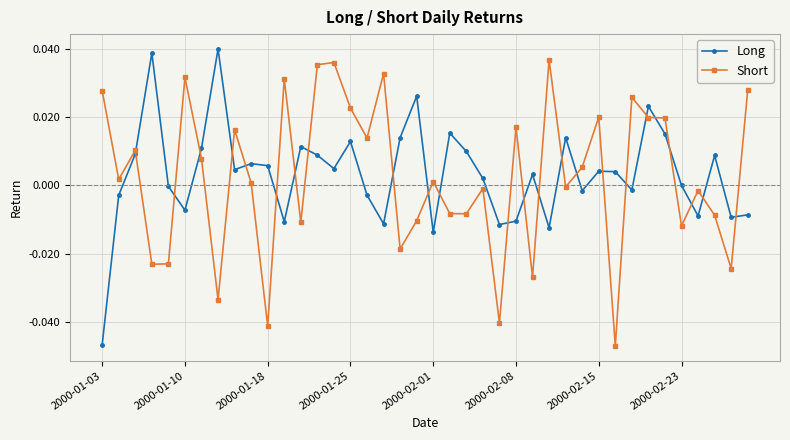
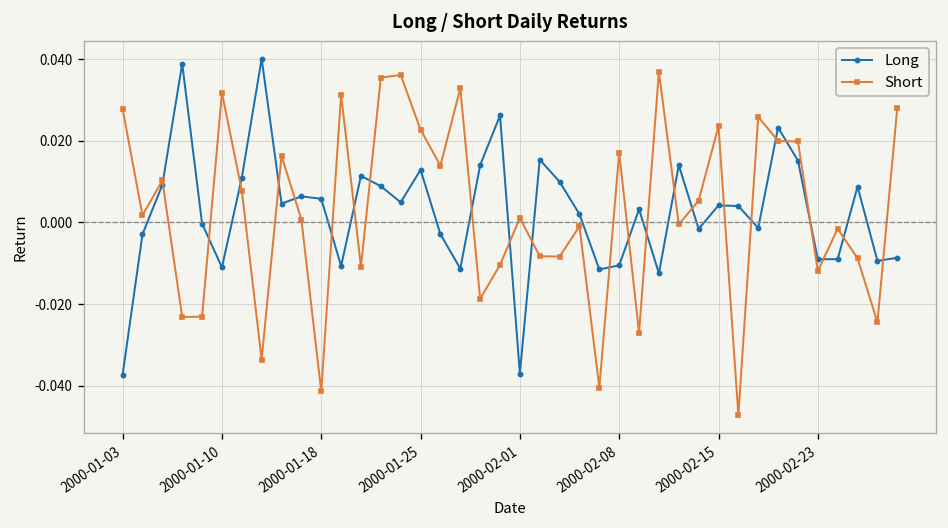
  {
    "Long": {
-     "2000-01-03": -0.047,
-     "2000-01-10": -0.007,
+     "2000-01-03": -0.037,
+     "2000-01-10": -0.011,
      "2000-01-18": 0.006,
      "2000-01-25": 0.013,
-     "2000-02-01": -0.014,
+     "2000-02-01": -0.037,
      "2000-02-08": -0.010,
      "2000-02-15": 0.004,
-     "2000-02-23": 0.000
+     "2000-02-23": -0.009
    },
    "Short": {
      "2000-01-03": 0.028,
      "2000-01-10": 0.032,
      "2000-01-18": -0.041,
      "2000-01-25": 0.023,
      "2000-02-01": 0.001,
      "2000-02-08": 0.017,
-     "2000-02-15": 0.020,
+     "2000-02-15": 0.024,
      "2000-02-23": -0.012
    }
  }
